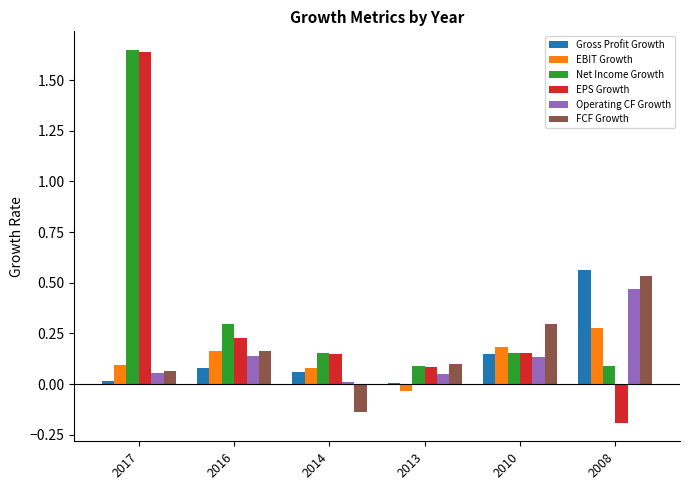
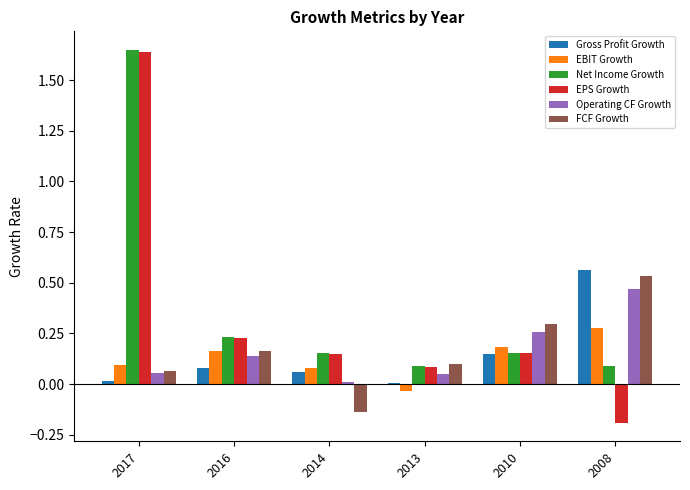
  {
    "Gross Profit Growth": {
      "2017": 0.01,
      "2016": 0.08,
      "2014": 0.06,
      "2010": 0.15,
      "2008": 0.56
    },
    "EBIT Growth": {
      "2017": 0.10,
      "2016": 0.16,
      "2014": 0.08,
      "2013": -0.04,
      "2010": 0.18,
      "2008": 0.28
    },
    "Net Income Growth": {
      "2017": 1.65,
-     "2016": 0.30,
+     "2016": 0.23,
      "2014": 0.15,
      "2013": 0.09,
      "2010": 0.15,
      "2008": 0.09
    },
    "EPS Growth": {
      "2017": 1.64,
      "2016": 0.23,
      "2014": 0.15,
      "2013": 0.08,
      "2010": 0.15,
      "2008": -0.19
    },
    "Operating CF Growth": {
      "2017": 0.06,
      "2016": 0.14,
      "2013": 0.05,
-     "2010": 0.13,
+     "2010": 0.26,
      "2008": 0.47
    },
    "FCF Growth": {
      "2017": 0.07,
      "2016": 0.16,
      "2014": -0.14,
      "2013": 0.10,
      "2010": 0.30,
      "2008": 0.53
    }
  }
